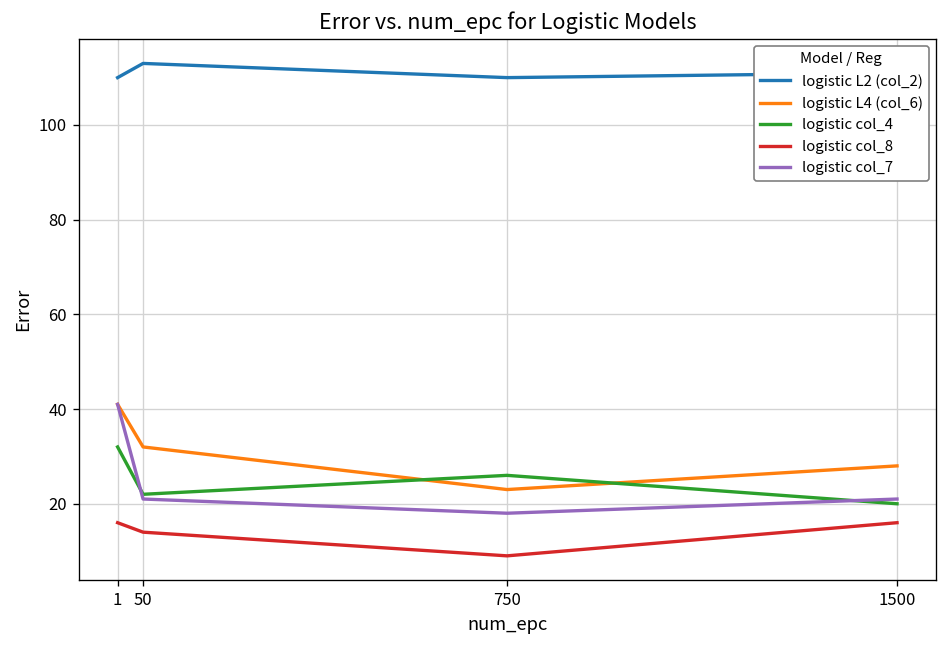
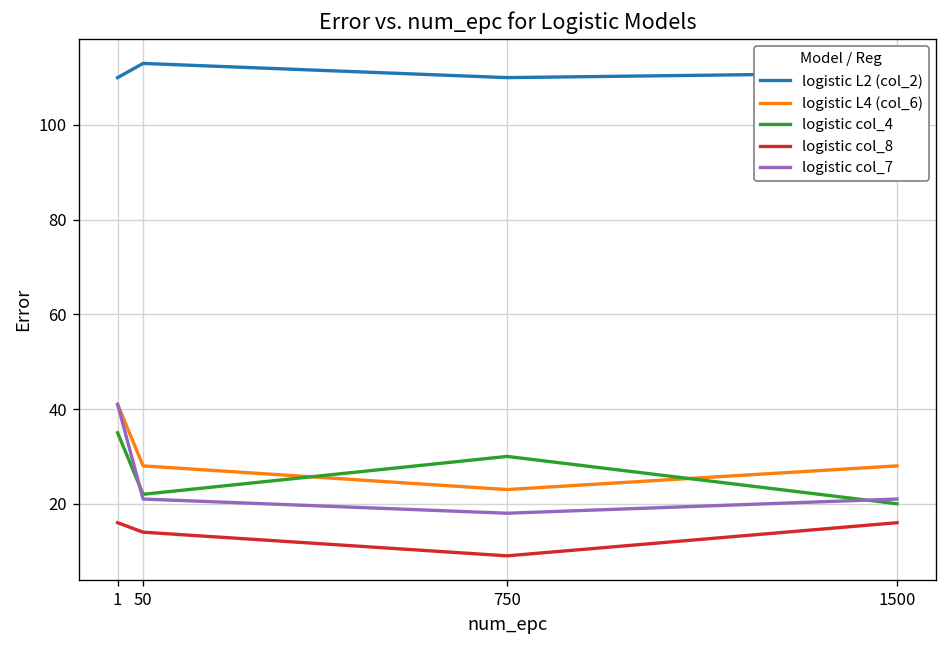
  {
    "logistic L2 (col_2)": {
      "1": 110,
      "50": 113,
      "750": 110
    },
    "logistic L4 (col_6)": {
-     "50": 32,
+     "50": 28,
      "750": 23,
      "1500": 28
    },
    "logistic col_4": {
-     "1": 32,
+     "1": 35,
      "50": 22,
-     "750": 26,
+     "750": 30,
      "1500": 20
    },
    "logistic col_8": {
      "1": 16,
      "50": 14,
      "750": 9,
      "1500": 16
    },
    "logistic col_7": {
      "50": 21,
      "750": 18,
      "1500": 21
    }
  }
